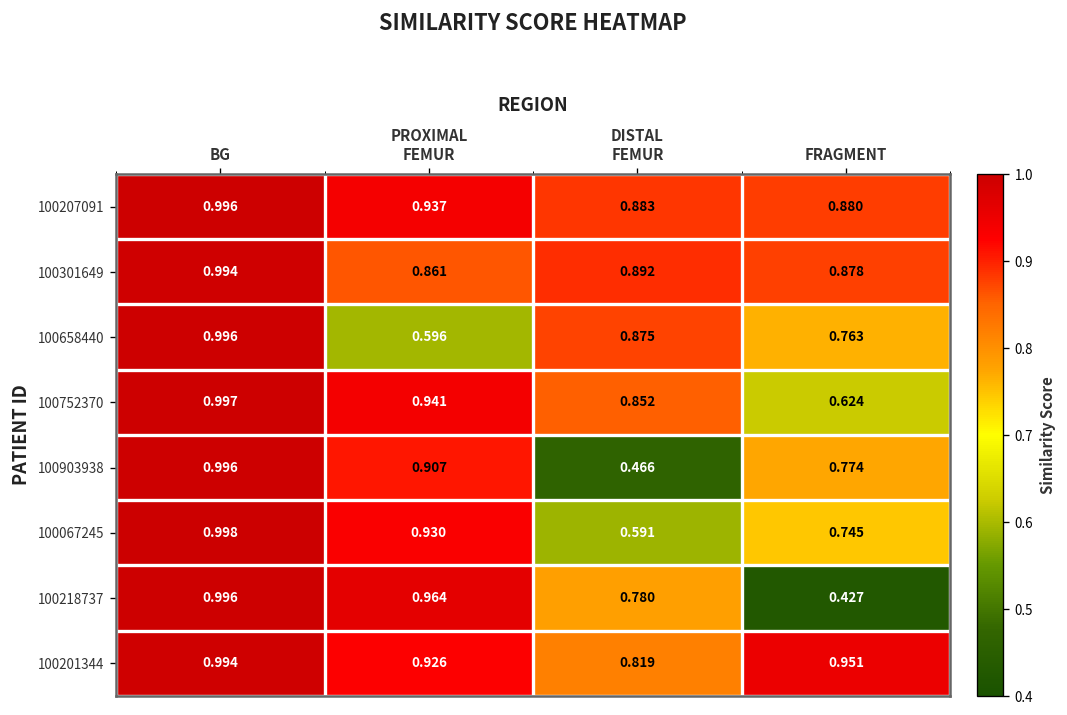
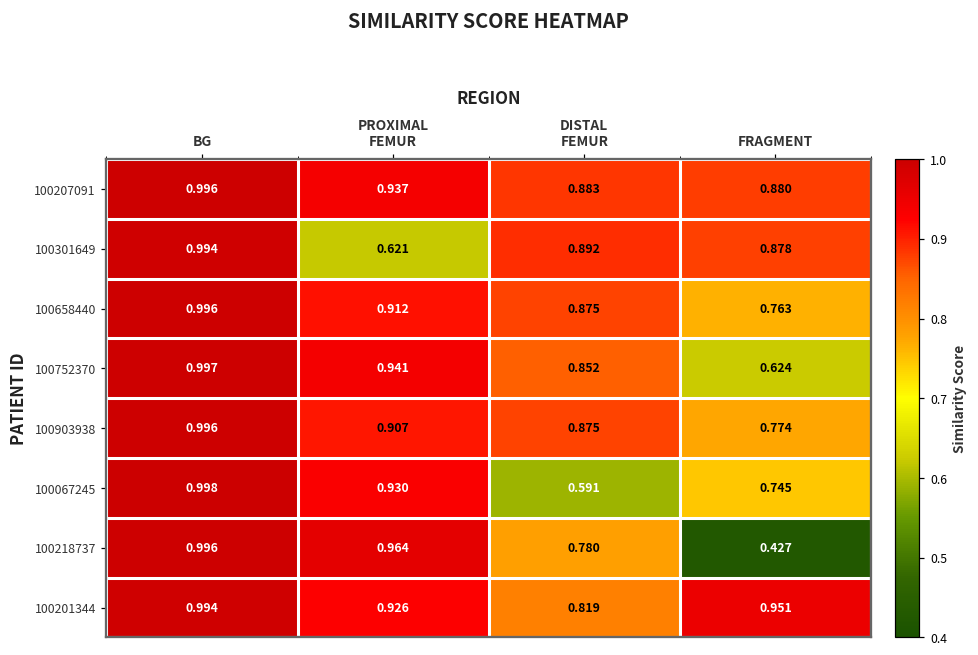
  {
    "100207091": {
      "BG": 0.996,
      "PROXIMAL FEMUR": 0.937,
      "DISTAL FEMUR": 0.883,
      "FRAGMENT": 0.880
    },
    "100301649": {
      "BG": 0.994,
-     "PROXIMAL FEMUR": 0.861,
+     "PROXIMAL FEMUR": 0.621,
      "DISTAL FEMUR": 0.892,
      "FRAGMENT": 0.878
    },
    "100658440": {
      "BG": 0.996,
-     "PROXIMAL FEMUR": 0.596,
+     "PROXIMAL FEMUR": 0.912,
      "DISTAL FEMUR": 0.875,
      "FRAGMENT": 0.763
    },
    "100752370": {
      "BG": 0.997,
      "PROXIMAL FEMUR": 0.941,
      "DISTAL FEMUR": 0.852,
      "FRAGMENT": 0.624
    },
    "100903938": {
      "BG": 0.996,
      "PROXIMAL FEMUR": 0.907,
-     "DISTAL FEMUR": 0.466,
+     "DISTAL FEMUR": 0.875,
      "FRAGMENT": 0.774
    },
    "100067245": {
      "BG": 0.998,
      "PROXIMAL FEMUR": 0.930,
      "DISTAL FEMUR": 0.591,
      "FRAGMENT": 0.745
    },
    "100218737": {
      "BG": 0.996,
      "PROXIMAL FEMUR": 0.964,
      "DISTAL FEMUR": 0.780,
      "FRAGMENT": 0.427
    },
    "100201344": {
      "BG": 0.994,
      "PROXIMAL FEMUR": 0.926,
      "DISTAL FEMUR": 0.819,
      "FRAGMENT": 0.951
    }
  }
